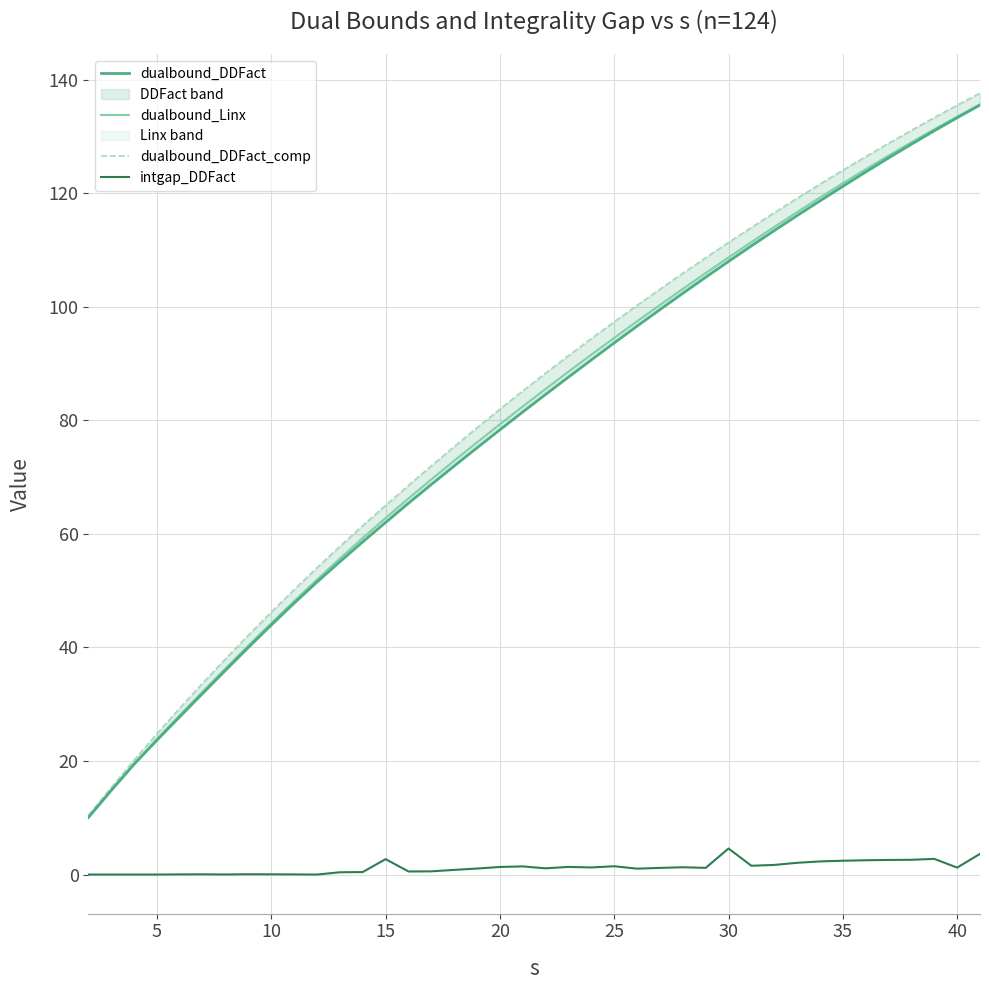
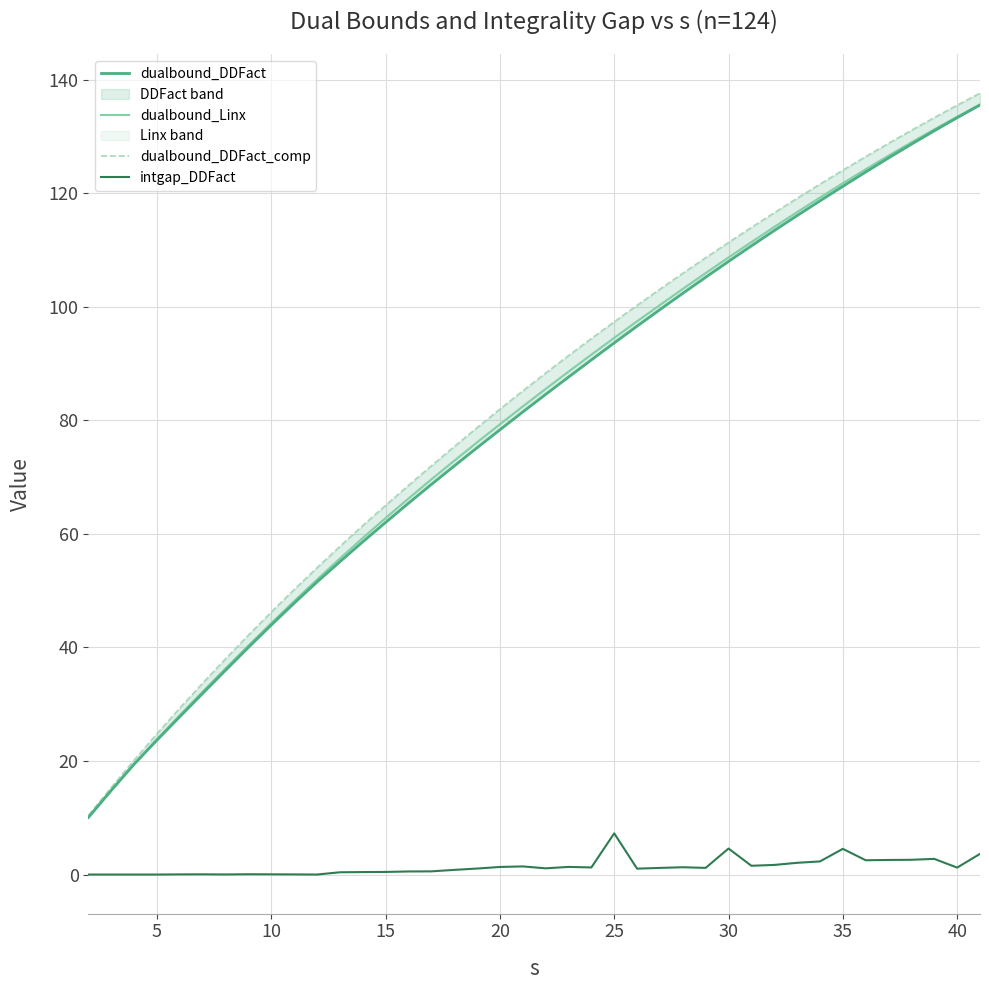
  {
    "intgap_DDFact": {
      "5": 0,
      "10": 0,
-     "15": 3,
+     "15": 0,
      "20": 1,
-     "25": 1,
+     "25": 7,
      "30": 5,
-     "35": 2,
+     "35": 5,
      "40": 1
    }
  }
